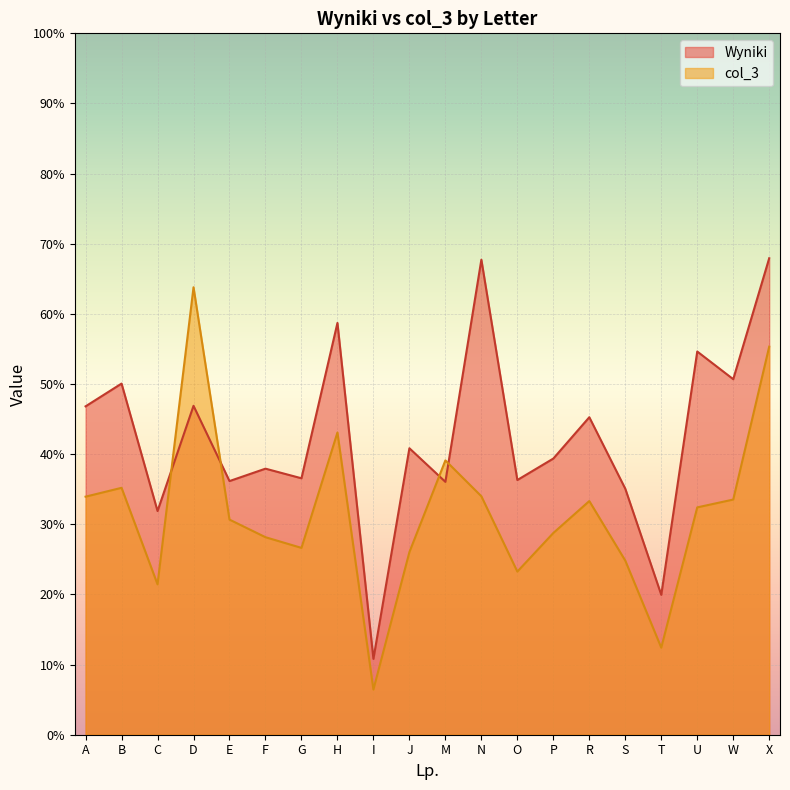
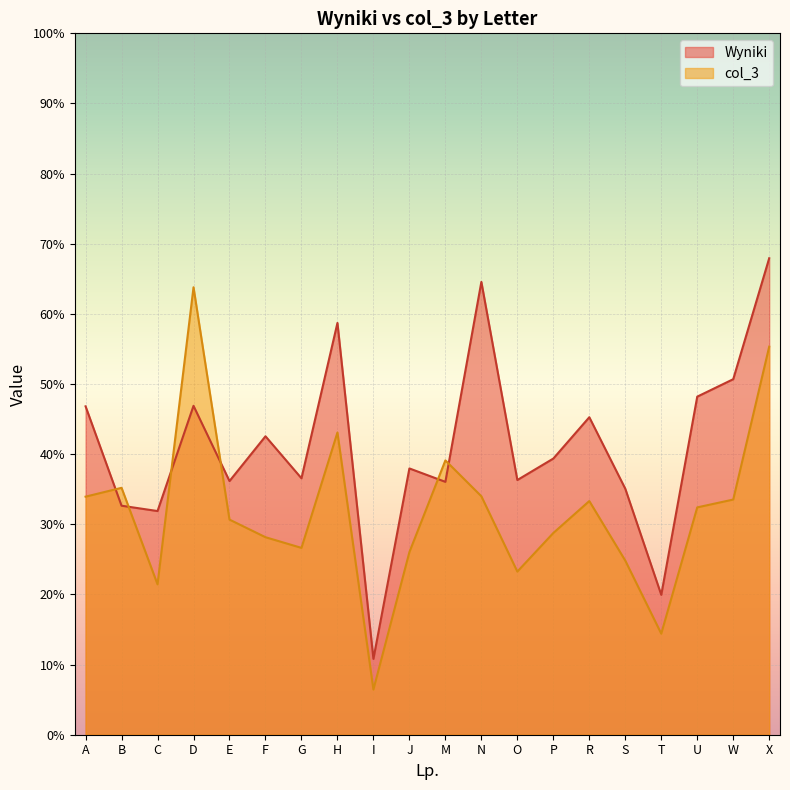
  {
    "Wyniki": {
      "A": "47%",
-     "B": "50%",
+     "B": "33%",
      "C": "32%",
      "D": "47%",
      "E": "36%",
-     "F": "38%",
+     "F": "43%",
      "G": "37%",
      "H": "59%",
      "I": "11%",
-     "J": "41%",
+     "J": "38%",
      "M": "36%",
-     "N": "68%",
+     "N": "65%",
      "O": "36%",
      "P": "39%",
      "R": "45%",
      "S": "35%",
      "T": "20%",
-     "U": "55%",
+     "U": "48%",
      "W": "51%",
      "X": "68%"
    },
    "col_3": {
      "A": "34%",
      "B": "35%",
      "C": "21%",
      "D": "64%",
      "E": "31%",
      "F": "28%",
      "G": "27%",
      "H": "43%",
      "I": "6%",
      "J": "26%",
      "M": "39%",
      "N": "34%",
      "O": "23%",
      "P": "29%",
      "R": "33%",
      "S": "25%",
-     "T": "12%",
+     "T": "14%",
      "U": "32%",
      "W": "34%",
      "X": "55%"
    }
  }
